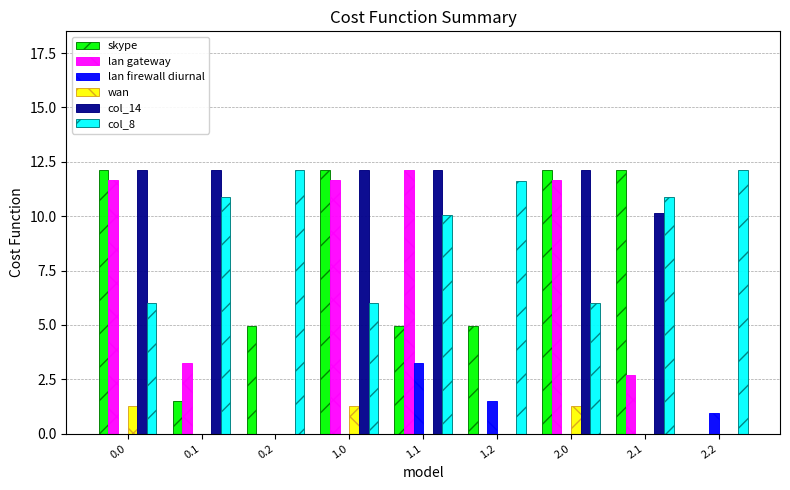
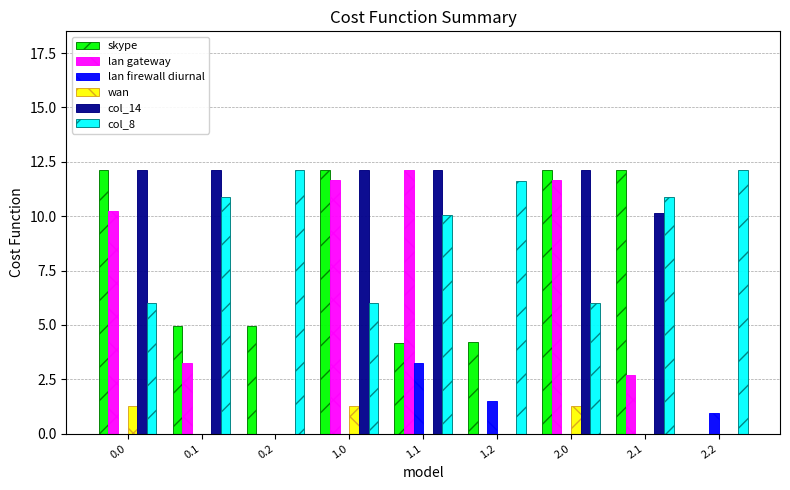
  {
    "skype": {
      "0.0": 12.1,
-     "0.1": 1.5,
+     "0.1": 4.9,
      "0.2": 4.9,
      "1.0": 12.1,
-     "1.1": 4.9,
-     "1.2": 4.9,
+     "1.1": 4.1,
+     "1.2": 4.2,
      "2.0": 12.1,
      "2.1": 12.1,
      "2.2": 0.0
    },
    "lan gateway": {
-     "0.0": 11.7,
+     "0.0": 10.2,
      "0.1": 3.3,
      "0.2": 0.0,
      "1.0": 11.7,
      "1.1": 12.1,
      "1.2": 0.0,
      "2.0": 11.7,
      "2.1": 2.7,
      "2.2": 0.0
    },
    "lan firewall diurnal": {
      "0.0": 0.0,
      "0.1": 0.0,
      "0.2": 0.0,
      "1.0": 0.0,
      "1.1": 3.3,
      "1.2": 1.5,
      "2.0": 0.0,
      "2.1": 0.0,
      "2.2": 0.9
    },
    "wan": {
      "0.0": 1.3,
      "0.1": 0.0,
      "0.2": 0.0,
      "1.0": 1.3,
      "1.1": 0.0,
      "1.2": 0.0,
      "2.0": 1.3,
      "2.1": 0.0,
      "2.2": 0.0
    },
    "col_14": {
      "0.0": 12.1,
      "0.1": 12.1,
      "0.2": 0.0,
      "1.0": 12.1,
      "1.1": 12.1,
      "1.2": 0.0,
      "2.0": 12.1,
      "2.1": 10.1,
      "2.2": 0.0
    },
    "col_8": {
      "0.0": 6.0,
      "0.1": 10.9,
      "0.2": 12.1,
      "1.0": 6.0,
      "1.1": 10.1,
      "1.2": 11.6,
      "2.0": 6.0,
      "2.1": 10.9,
      "2.2": 12.1
    }
  }
